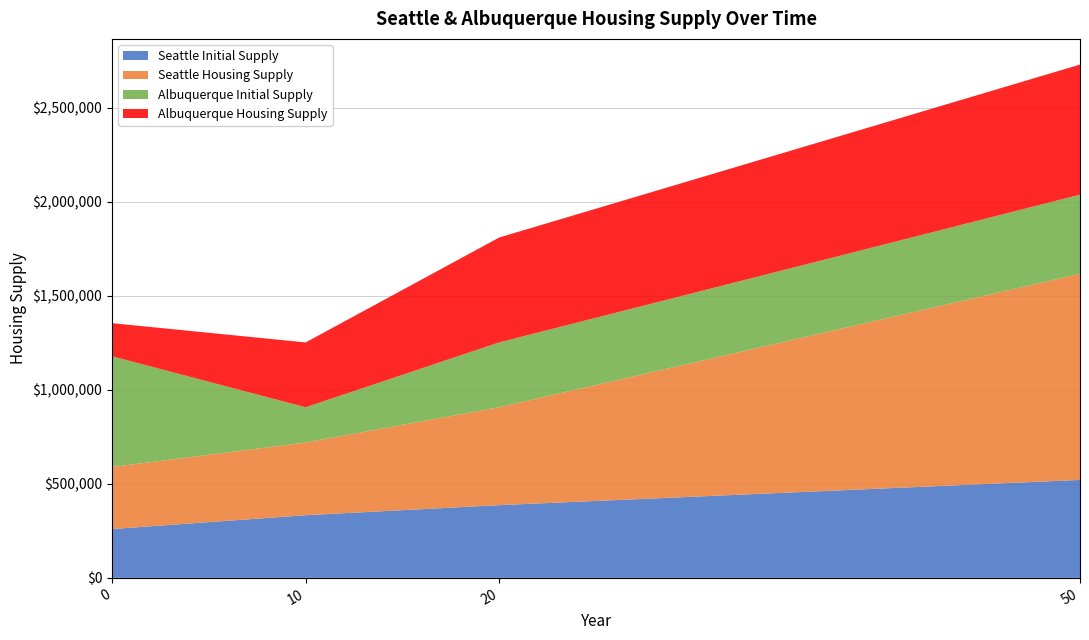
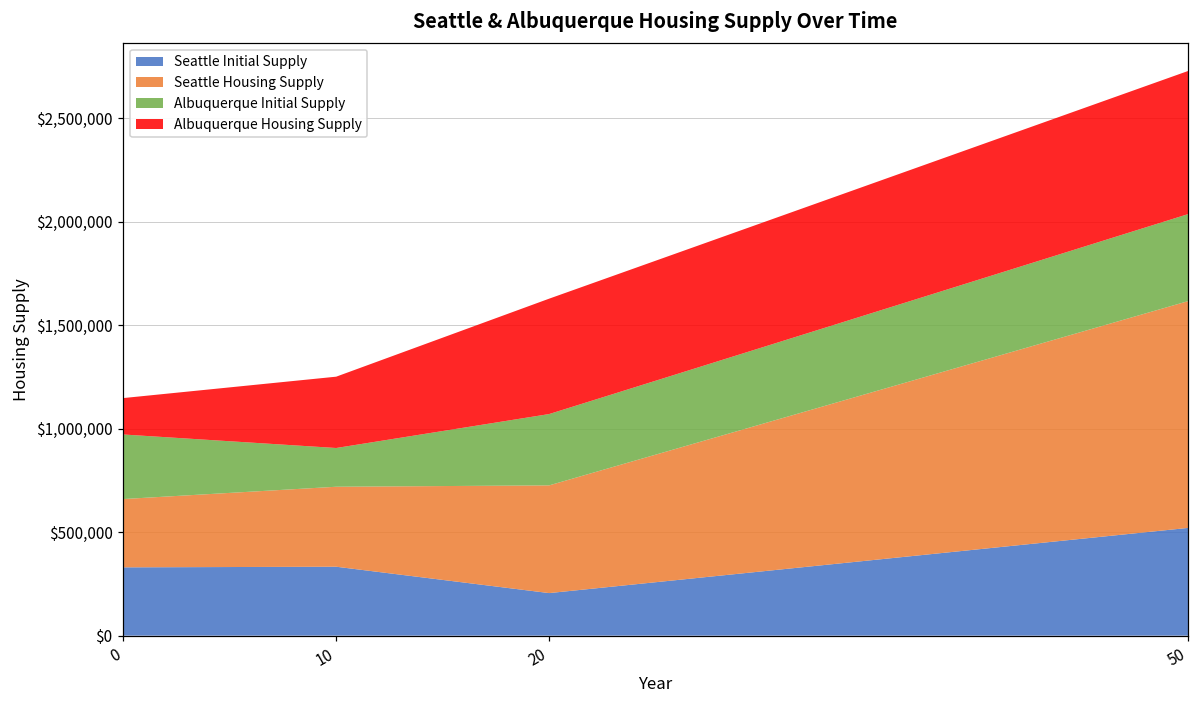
  {
    "Seattle Initial Supply": {
-     "0": "$260,000",
+     "0": "$330,000",
      "10": "$330,000",
-     "20": "$390,000",
+     "20": "$210,000",
      "50": "$520,000"
    },
    "Seattle Housing Supply": {
      "0": "$330,000",
      "10": "$390,000",
      "20": "$520,000",
      "50": "$1,100,000"
    },
    "Albuquerque Initial Supply": {
-     "0": "$590,000",
+     "0": "$310,000",
      "10": "$190,000",
      "20": "$340,000",
      "50": "$420,000"
    },
    "Albuquerque Housing Supply": {
      "0": "$180,000",
      "10": "$340,000",
      "20": "$560,000",
      "50": "$690,000"
    }
  }
